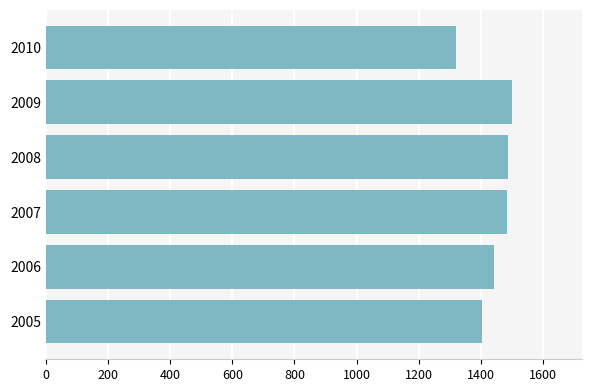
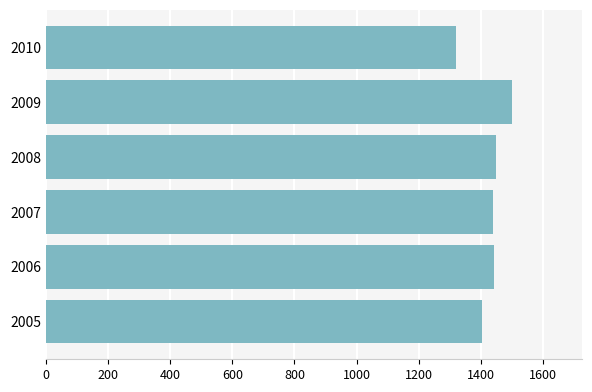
  {
    "2010": 1320,
    "2009": 1500,
-   "2008": 1490,
-   "2007": 1480,
+   "2008": 1450,
+   "2007": 1440,
    "2006": 1440,
    "2005": 1400
  }
